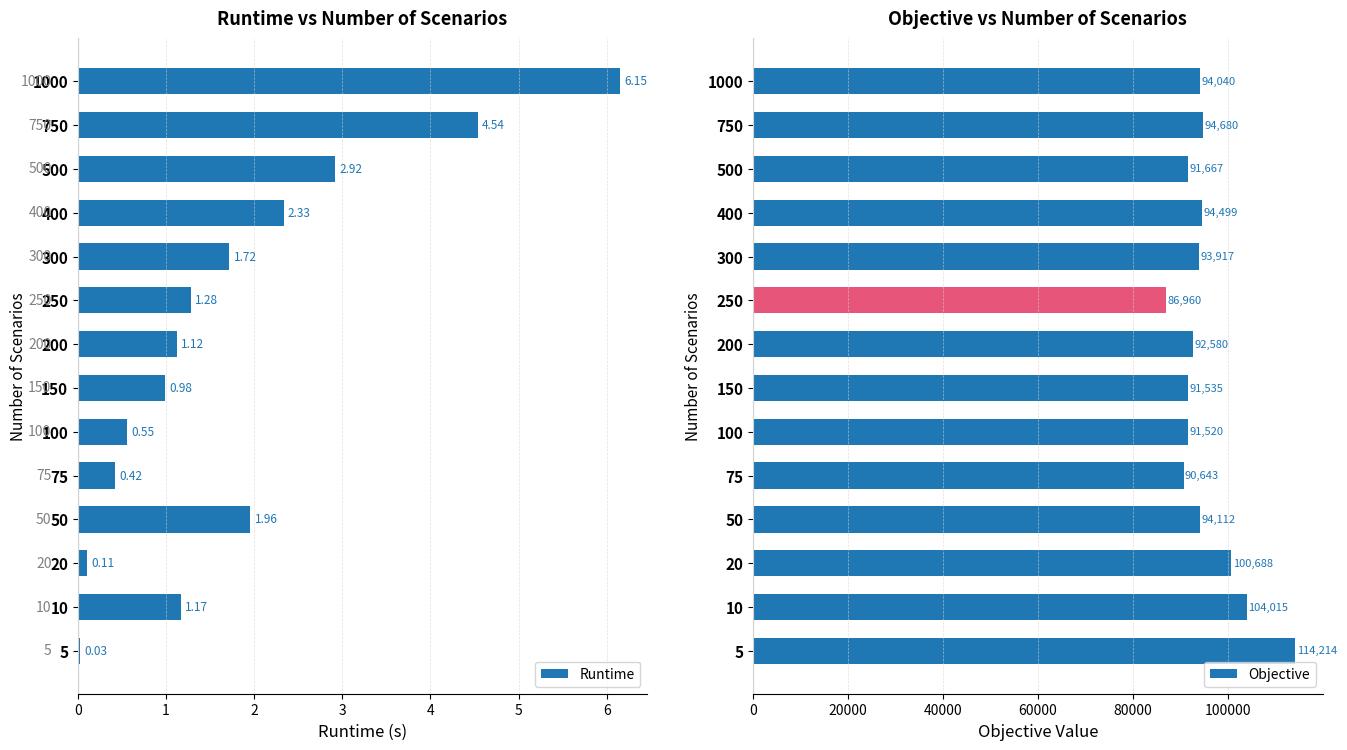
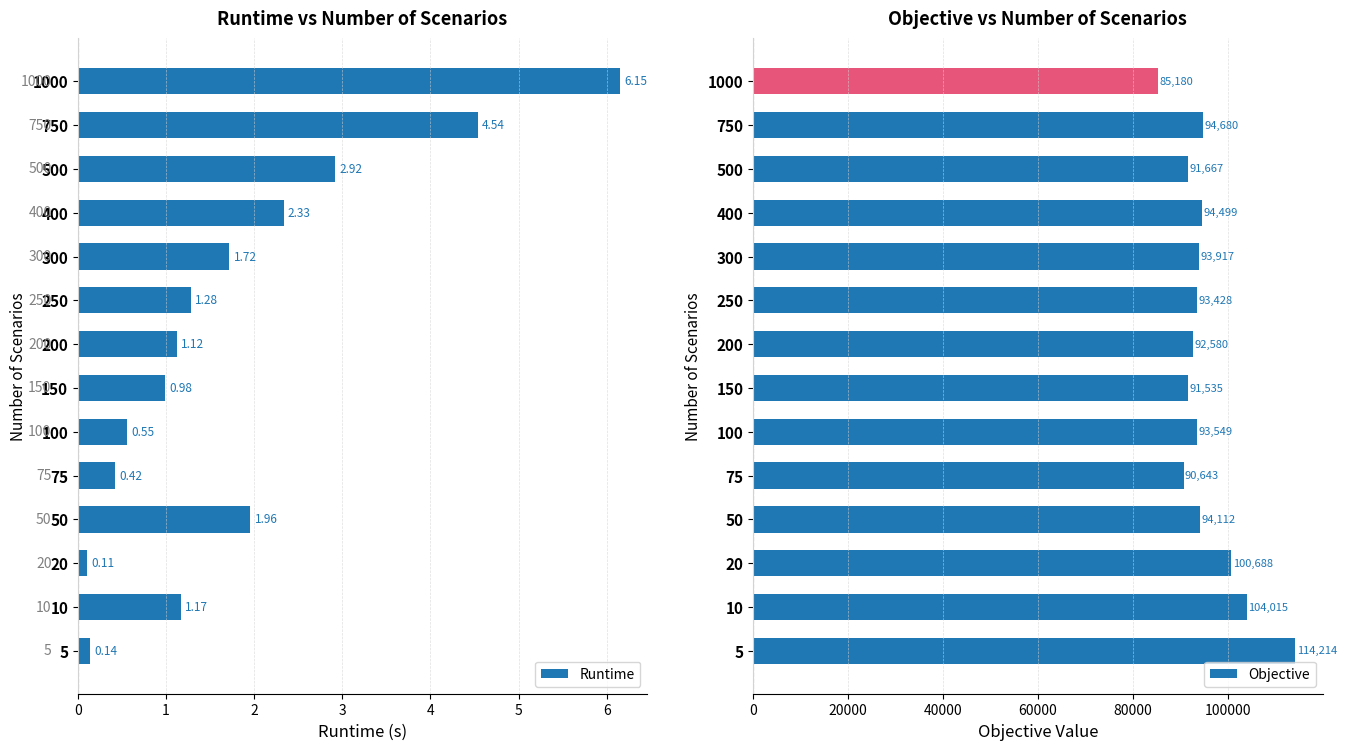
  {
    "Runtime vs Number of Scenarios": {
      "1000": "6.15",
      "750": "4.54",
      "500": "2.92",
      "400": "2.33",
      "300": "1.72",
      "250": "1.28",
      "200": "1.12",
      "150": "0.98",
      "100": "0.55",
      "75": "0.42",
      "50": "1.96",
      "20": "0.11",
      "10": "1.17",
-     "5": "0.03"
+     "5": "0.14"
    },
    "Objective vs Number of Scenarios": {
-     "1000": "94,040",
+     "1000": "85,180",
      "750": "94,680",
      "500": "91,667",
      "400": "94,499",
      "300": "93,917",
-     "250": "86,960",
+     "250": "93,428",
      "200": "92,580",
      "150": "91,535",
-     "100": "91,520",
+     "100": "93,549",
      "75": "90,643",
      "50": "94,112",
      "20": "100,688",
      "10": "104,015",
      "5": "114,214"
    }
  }
